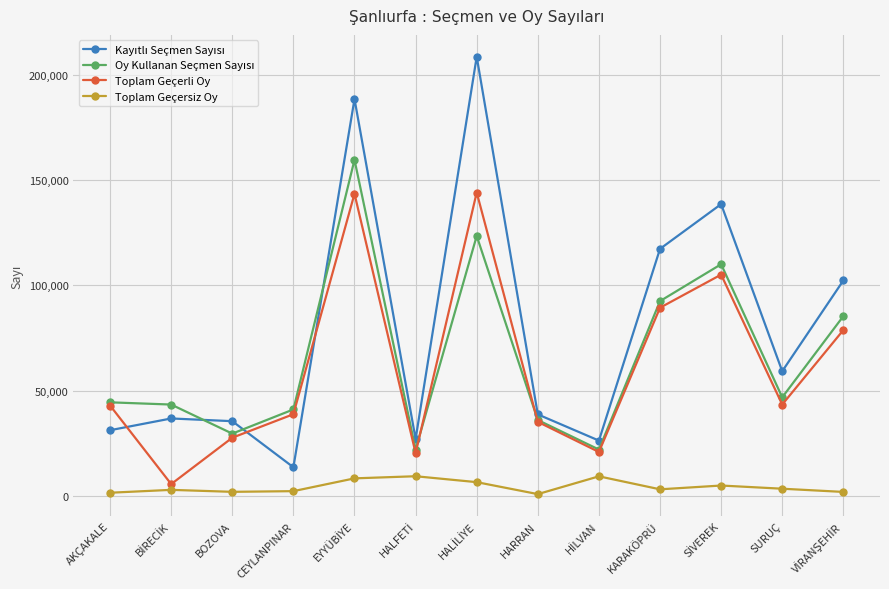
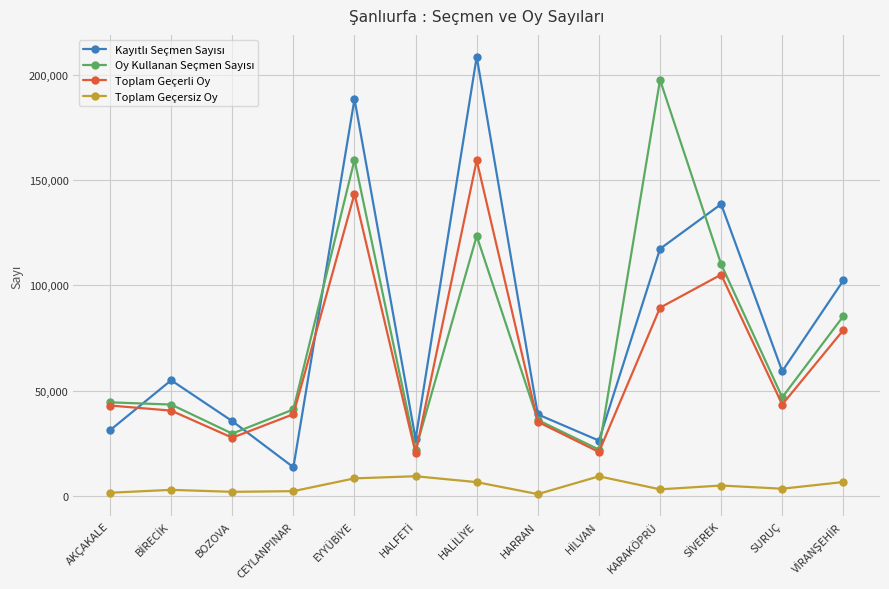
  {
    "Kayıtlı Seçmen Sayısı": {
      "AKÇAKALE": "31,000",
-     "BİRECİK": "37,000",
+     "BİRECİK": "55,000",
      "BOZOVA": "36,000",
      "CEYLANPINAR": "14,000",
      "EYYÜBİYE": "189,000",
      "HALFETİ": "27,000",
      "HALİLİYE": "209,000",
      "HARRAN": "39,000",
      "HİLVAN": "26,000",
      "KARAKÖPRÜ": "117,000",
      "SİVEREK": "139,000",
      "SURUÇ": "59,000",
      "VİRANŞEHİR": "102,000"
    },
    "Oy Kullanan Seçmen Sayısı": {
      "AKÇAKALE": "44,000",
      "BİRECİK": "43,000",
      "BOZOVA": "30,000",
      "CEYLANPINAR": "41,000",
      "EYYÜBİYE": "160,000",
      "HALFETİ": "22,000",
      "HALİLİYE": "123,000",
-     "KARAKÖPRÜ": "93,000",
+     "KARAKÖPRÜ": "198,000",
      "SİVEREK": "110,000",
      "SURUÇ": "47,000",
      "VİRANŞEHİR": "85,000"
    },
    "Toplam Geçerli Oy": {
      "AKÇAKALE": "43,000",
-     "BİRECİK": "6,000",
+     "BİRECİK": "41,000",
      "BOZOVA": "28,000",
      "CEYLANPINAR": "39,000",
      "EYYÜBİYE": "144,000",
      "HALFETİ": "20,000",
-     "HALİLİYE": "144,000",
+     "HALİLİYE": "159,000",
      "KARAKÖPRÜ": "89,000",
      "SİVEREK": "105,000",
      "SURUÇ": "43,000",
      "VİRANŞEHİR": "79,000"
    },
    "Toplam Geçersiz Oy": {
      "AKÇAKALE": "2,000",
      "BİRECİK": "3,000",
      "BOZOVA": "2,000",
      "CEYLANPINAR": "2,000",
      "EYYÜBİYE": "8,000",
      "HALFETİ": "9,000",
      "HALİLİYE": "7,000",
      "HARRAN": "1,000",
      "HİLVAN": "9,000",
      "KARAKÖPRÜ": "3,000",
      "SİVEREK": "5,000",
      "SURUÇ": "3,000",
-     "VİRANŞEHİR": "2,000"
+     "VİRANŞEHİR": "7,000"
    }
  }
